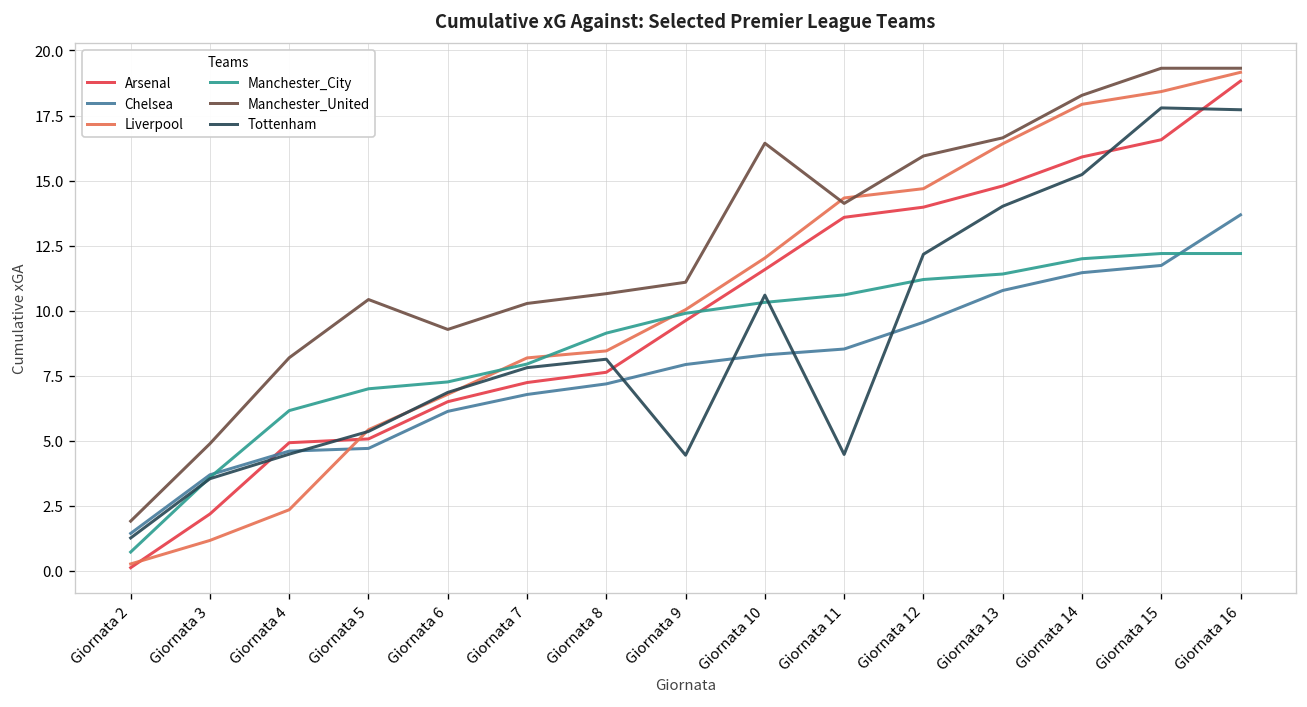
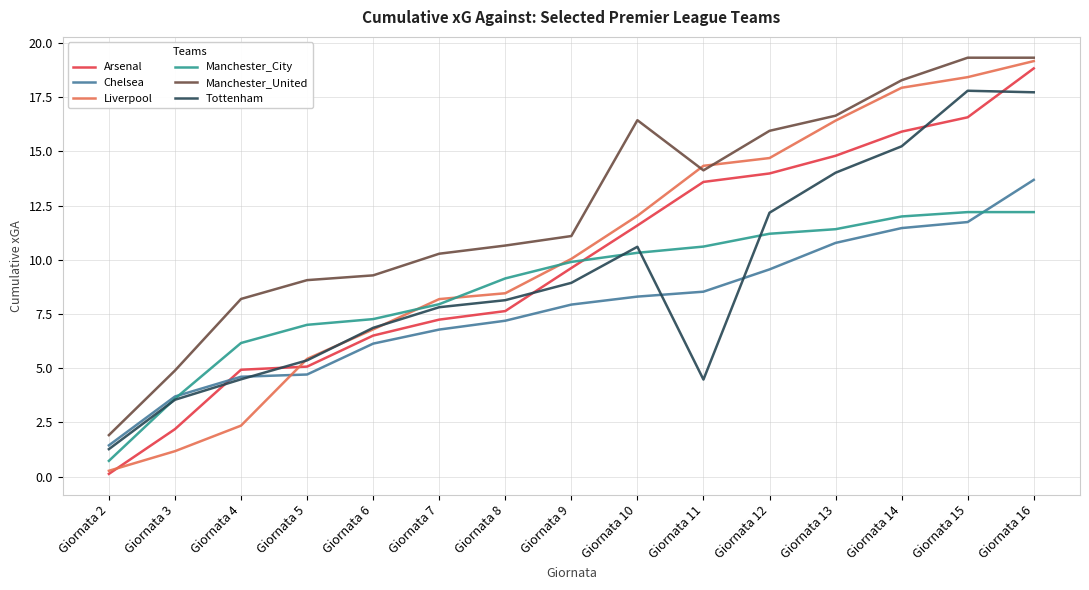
  {
    "Manchester_United": {
      "Giornata 2": 1.9,
      "Giornata 3": 4.9,
      "Giornata 4": 8.2,
-     "Giornata 5": 10.4,
+     "Giornata 5": 9.1,
      "Giornata 6": 9.3,
      "Giornata 7": 10.3,
      "Giornata 8": 10.7,
      "Giornata 9": 11.1,
      "Giornata 10": 16.4,
      "Giornata 11": 14.1,
      "Giornata 12": 15.9,
      "Giornata 13": 16.6,
      "Giornata 14": 18.3,
      "Giornata 15": 19.3,
      "Giornata 16": 19.3
    },
    "Tottenham": {
      "Giornata 2": 1.3,
      "Giornata 4": 4.5,
      "Giornata 7": 7.8,
      "Giornata 8": 8.1,
-     "Giornata 9": 4.4,
+     "Giornata 9": 8.9,
      "Giornata 10": 10.6,
      "Giornata 11": 4.5,
      "Giornata 12": 12.2,
      "Giornata 13": 14.0,
      "Giornata 14": 15.2,
      "Giornata 15": 17.8,
      "Giornata 16": 17.7
    }
  }
